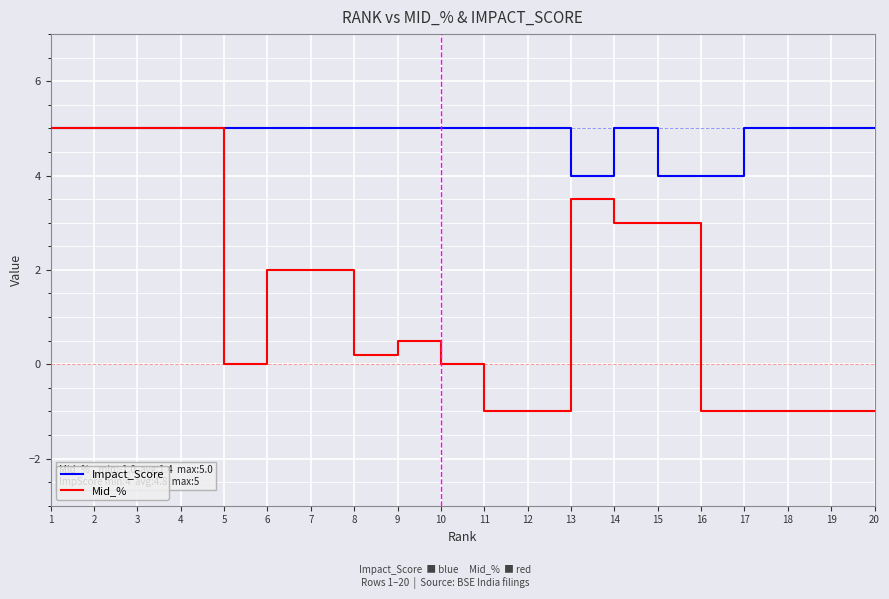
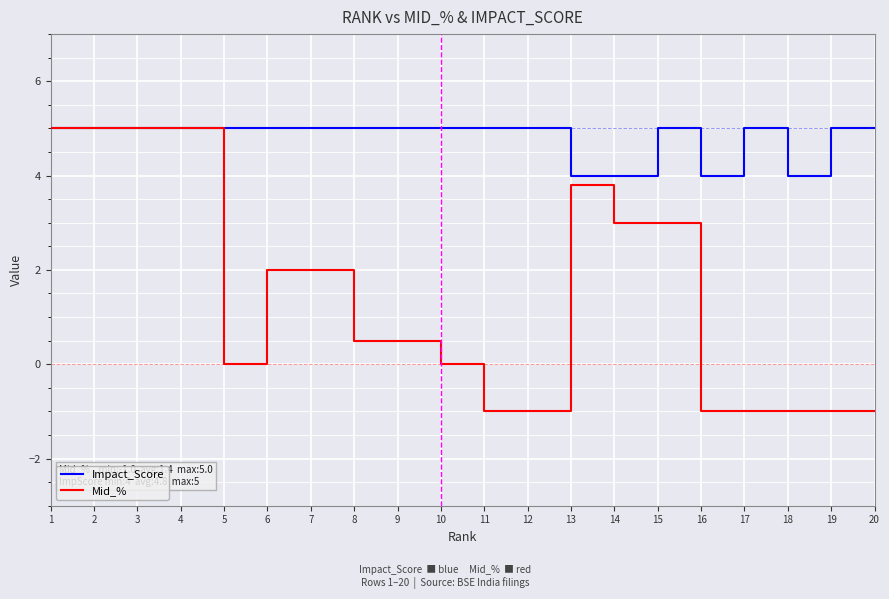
  {
    "Impact_Score": {
      "5": 5,
      "6": 5,
      "7": 5,
      "8": 5,
      "9": 5,
      "10": 5,
      "11": 5,
      "12": 5,
      "13": 4,
-     "14": 5,
-     "15": 4,
+     "14": 4,
+     "15": 5,
      "16": 4,
      "17": 5,
-     "18": 5,
+     "18": 4,
      "19": 5,
      "20": 5
    },
    "Mid_%": {
      "5": 0.0,
      "6": 2.0,
      "7": 2.0,
-     "8": 0.2,
+     "8": 0.5,
      "9": 0.5,
      "10": 0.0,
      "11": -1.0,
      "12": -1.0,
-     "13": 3.5,
+     "13": 3.8,
      "14": 3.0,
      "15": 3.0,
      "16": -1.0,
      "17": -1.0,
      "18": -1.0,
      "19": -1.0,
      "20": -1.0
    }
  }
